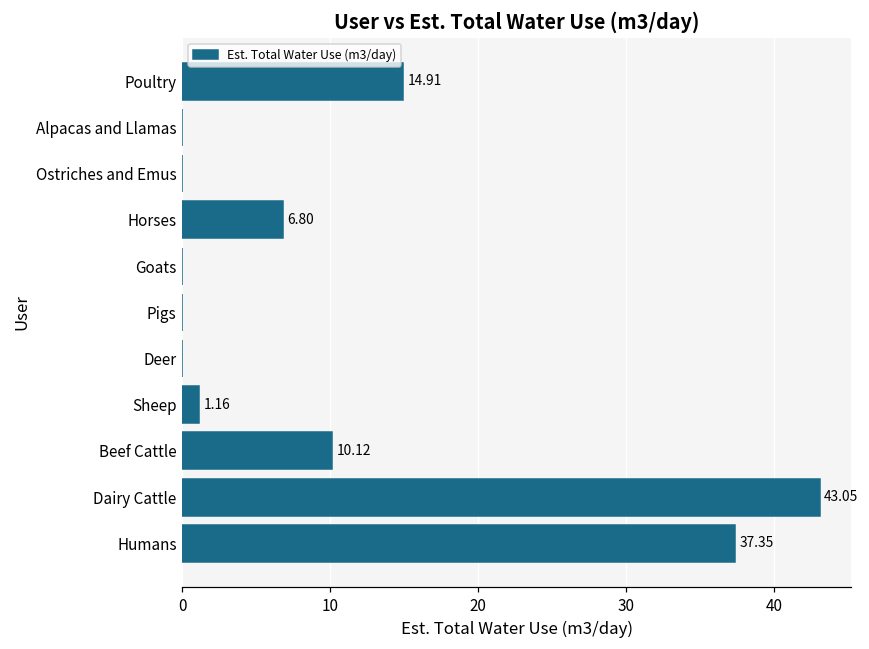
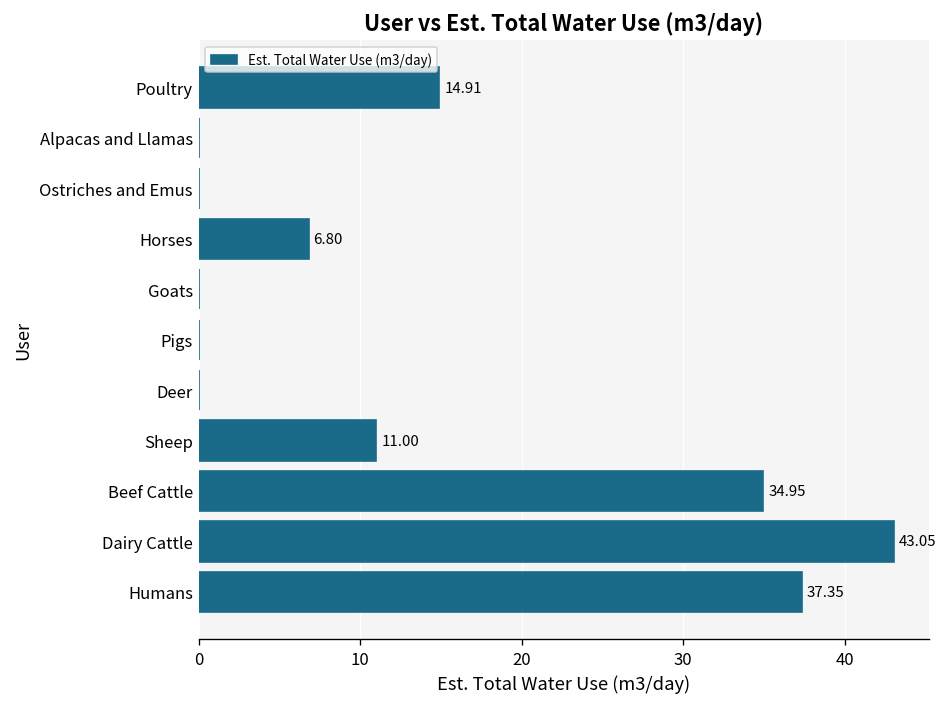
  {
    "Poultry": 14.91,
    "Horses": 6.80,
-   "Sheep": 1.16,
-   "Beef Cattle": 10.12,
+   "Sheep": 11.00,
+   "Beef Cattle": 34.95,
    "Dairy Cattle": 43.05,
    "Humans": 37.35
  }
